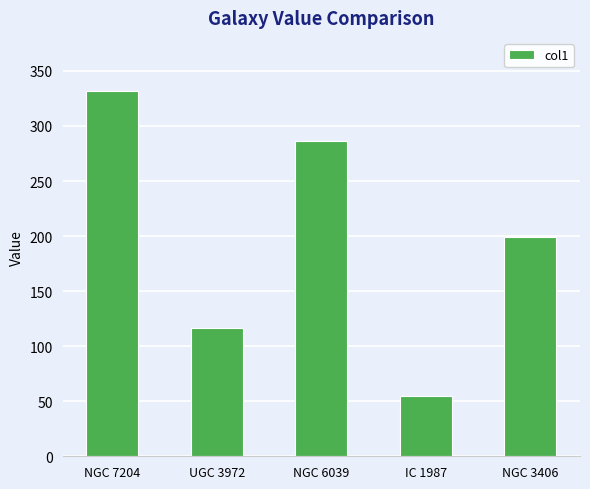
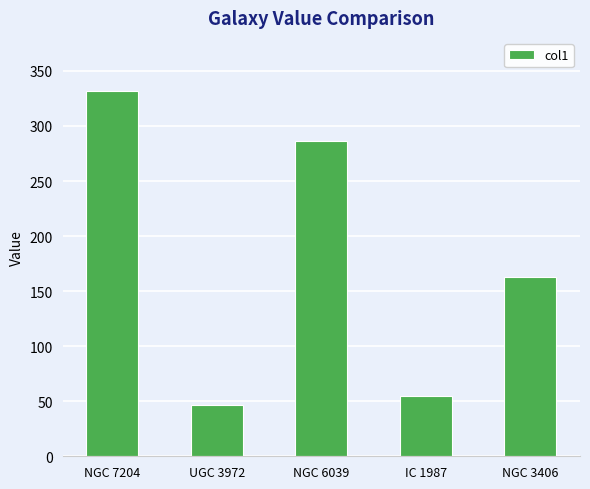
  {
    "NGC 7204": 332,
-   "UGC 3972": 116,
+   "UGC 3972": 47,
    "NGC 6039": 286,
    "IC 1987": 55,
-   "NGC 3406": 199
+   "NGC 3406": 163
  }
